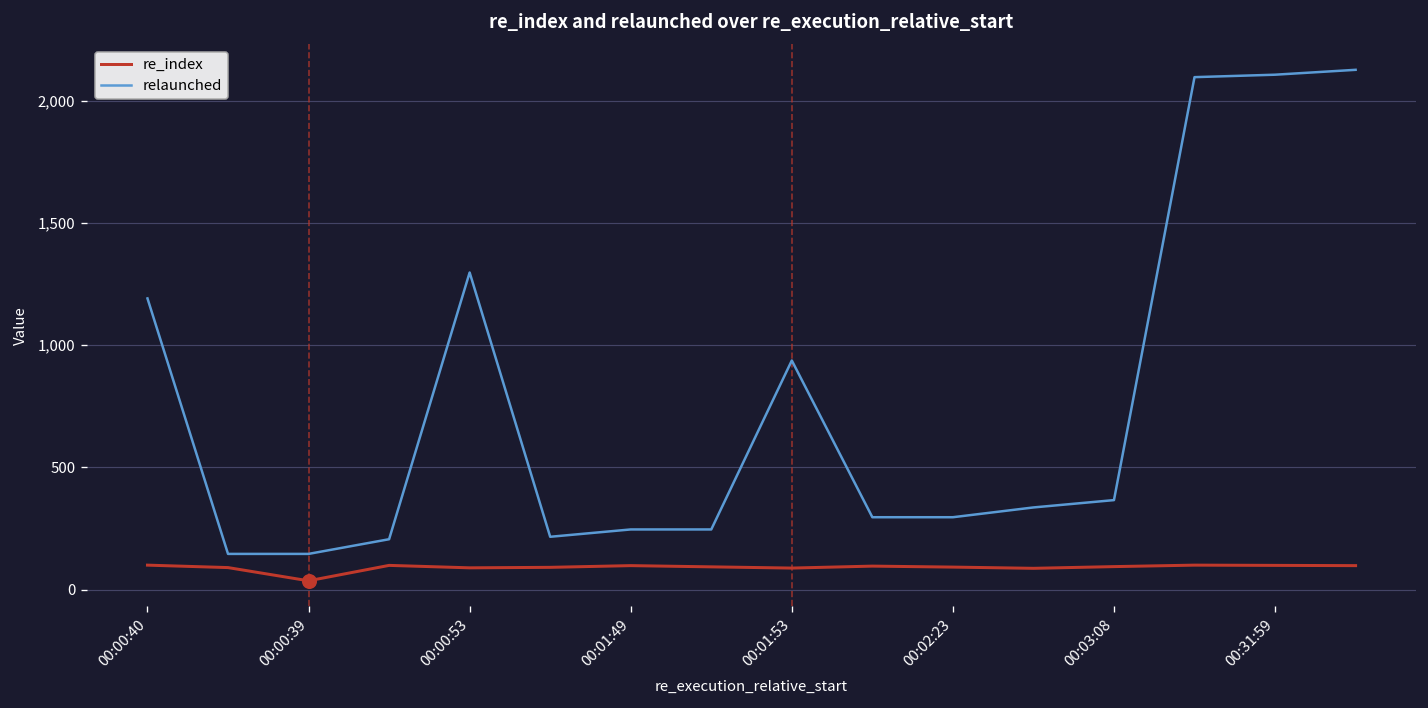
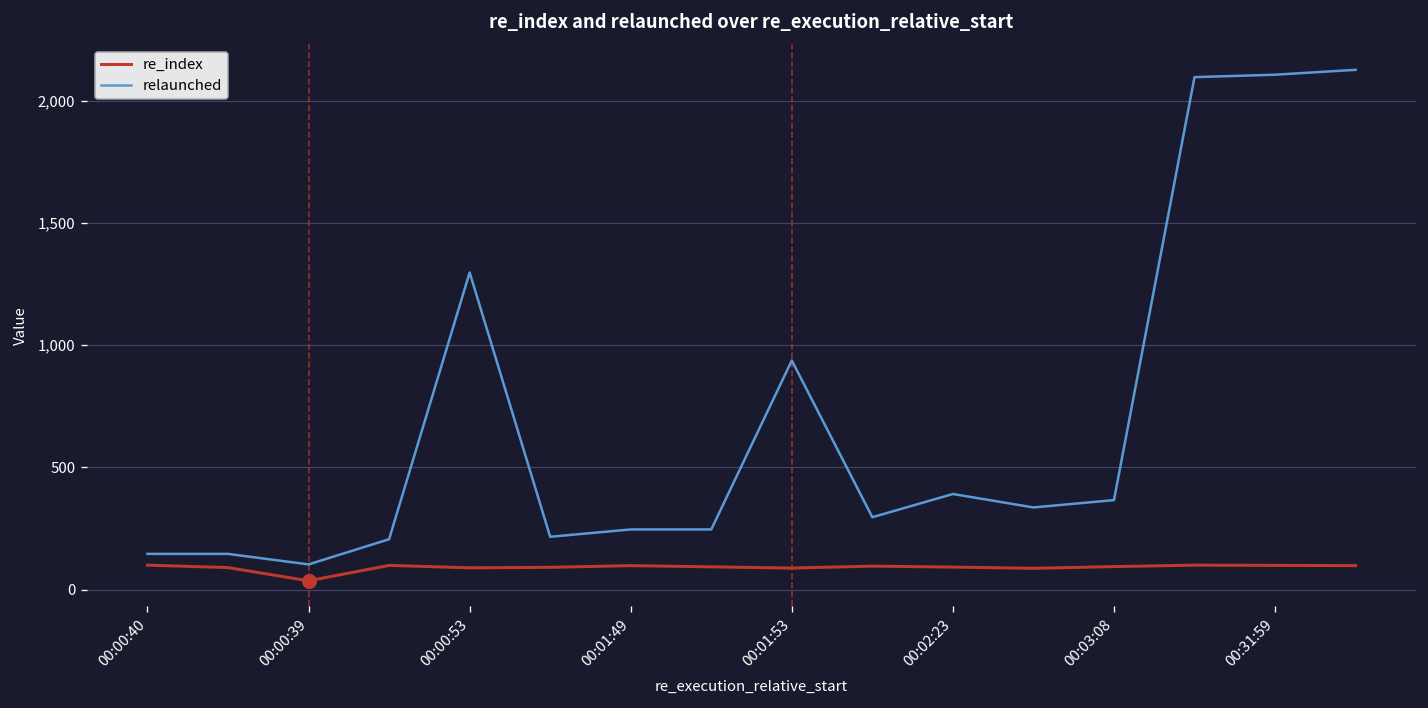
  {
    "relaunched": {
-     "00:00:40": "1,190",
-     "00:00:39": "150",
+     "00:00:40": "150",
+     "00:00:39": "100",
      "00:00:53": "1,300",
      "00:01:49": "250",
      "00:01:53": "940",
-     "00:02:23": "300",
+     "00:02:23": "390",
      "00:03:08": "370",
      "00:31:59": "2,110"
    }
  }
